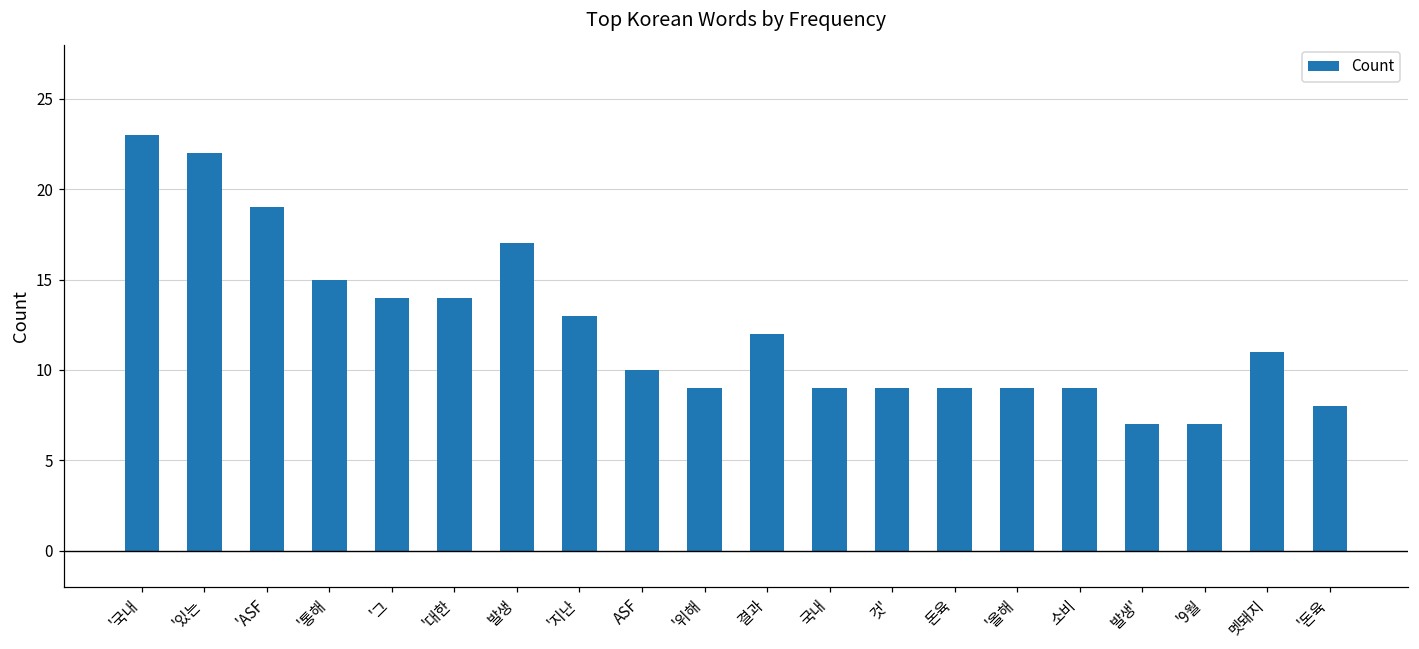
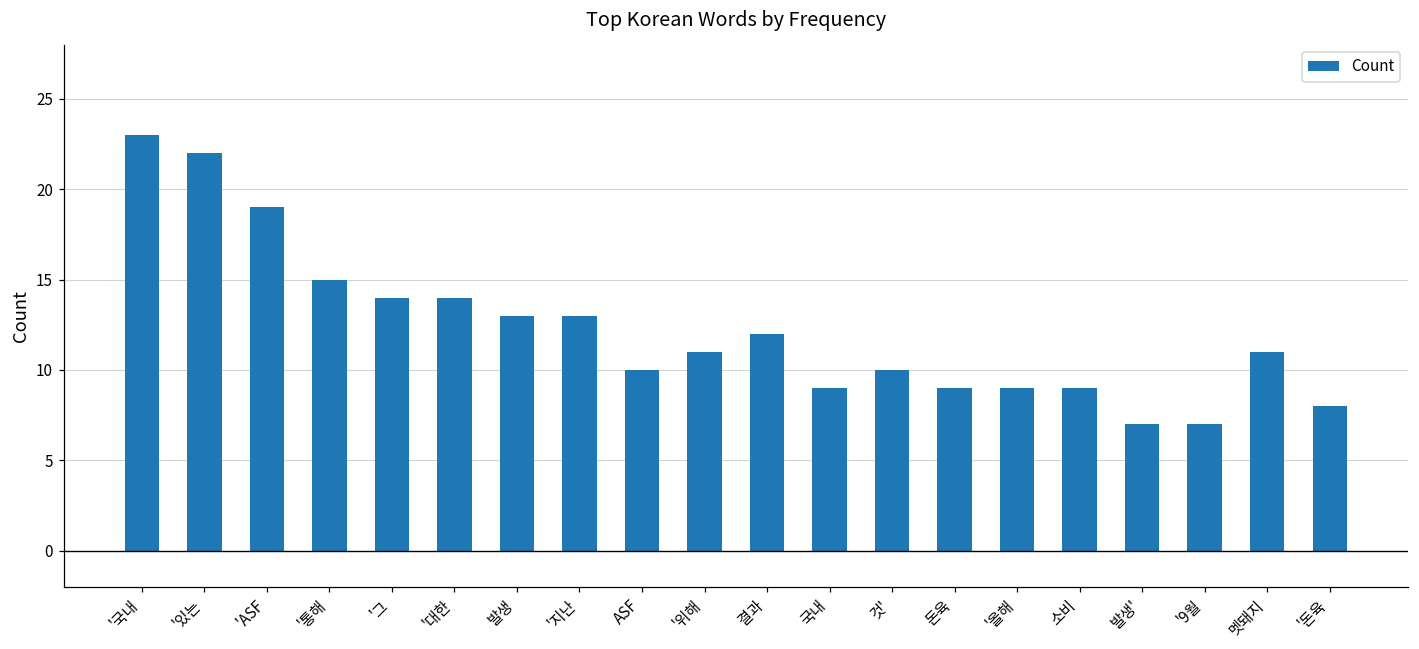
  {
    "'국내": 23,
    "'있는": 22,
    "'ASF": 19,
    "'통해": 15,
    "'그": 14,
    "'대한": 14,
-   "발생": 17,
+   "발생": 13,
    "'지난": 13,
    "ASF": 10,
-   "'위해": 9,
+   "'위해": 11,
    "결과": 12,
    "국내": 9,
-   "것'": 9,
+   "것'": 10,
    "돈육": 9,
    "'올해": 9,
    "소비": 9,
    "발생'": 7,
    "'9월": 7,
    "멧돼지": 11,
    "'돈육": 8
  }
